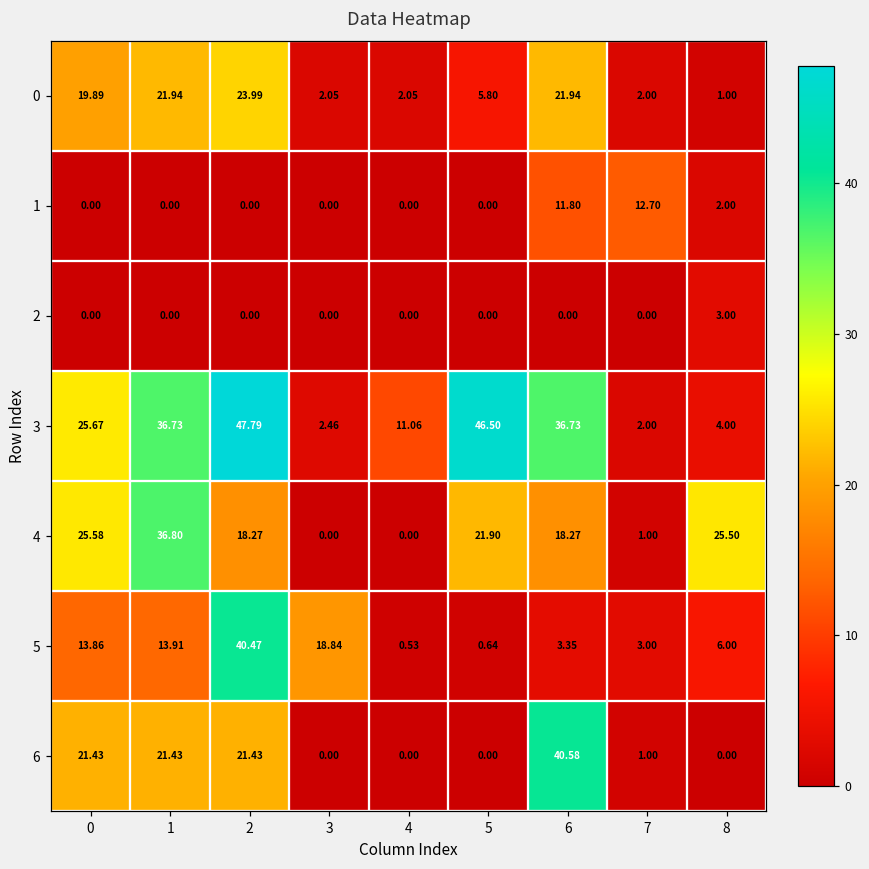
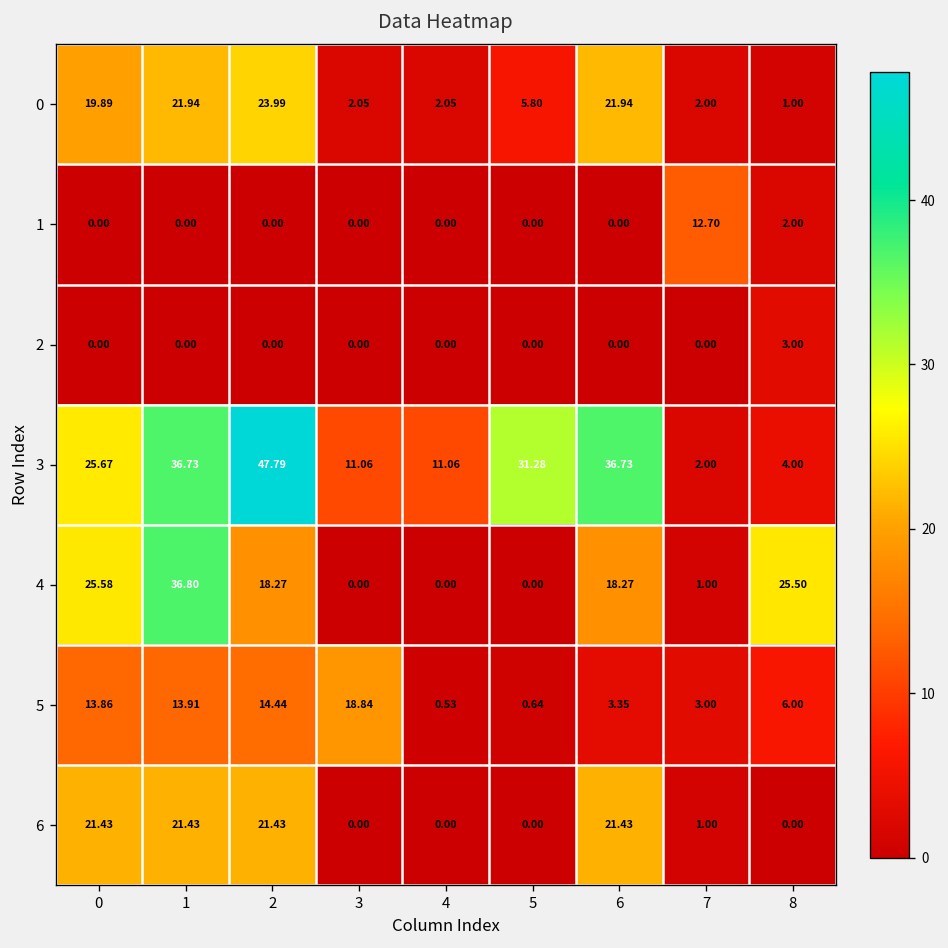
  {
    "0": {
      "0": 19.89,
      "1": 21.94,
      "2": 23.99,
      "3": 2.05,
      "4": 2.05,
      "5": 5.80,
      "6": 21.94,
      "7": 2.00,
      "8": 1.00
    },
    "1": {
      "0": 0.00,
      "1": 0.00,
      "2": 0.00,
      "3": 0.00,
      "4": 0.00,
      "5": 0.00,
-     "6": 11.80,
+     "6": 0.00,
      "7": 12.70,
      "8": 2.00
    },
    "2": {
      "0": 0.00,
      "1": 0.00,
      "2": 0.00,
      "3": 0.00,
      "4": 0.00,
      "5": 0.00,
      "6": 0.00,
      "7": 0.00,
      "8": 3.00
    },
    "3": {
      "0": 25.67,
      "1": 36.73,
      "2": 47.79,
-     "3": 2.46,
+     "3": 11.06,
      "4": 11.06,
-     "5": 46.50,
+     "5": 31.28,
      "6": 36.73,
      "7": 2.00,
      "8": 4.00
    },
    "4": {
      "0": 25.58,
      "1": 36.80,
      "2": 18.27,
      "3": 0.00,
      "4": 0.00,
-     "5": 21.90,
+     "5": 0.00,
      "6": 18.27,
      "7": 1.00,
      "8": 25.50
    },
    "5": {
      "0": 13.86,
      "1": 13.91,
-     "2": 40.47,
+     "2": 14.44,
      "3": 18.84,
      "4": 0.53,
      "5": 0.64,
      "6": 3.35,
      "7": 3.00,
      "8": 6.00
    },
    "6": {
      "0": 21.43,
      "1": 21.43,
      "2": 21.43,
      "3": 0.00,
      "4": 0.00,
      "5": 0.00,
-     "6": 40.58,
+     "6": 21.43,
      "7": 1.00,
      "8": 0.00
    }
  }
